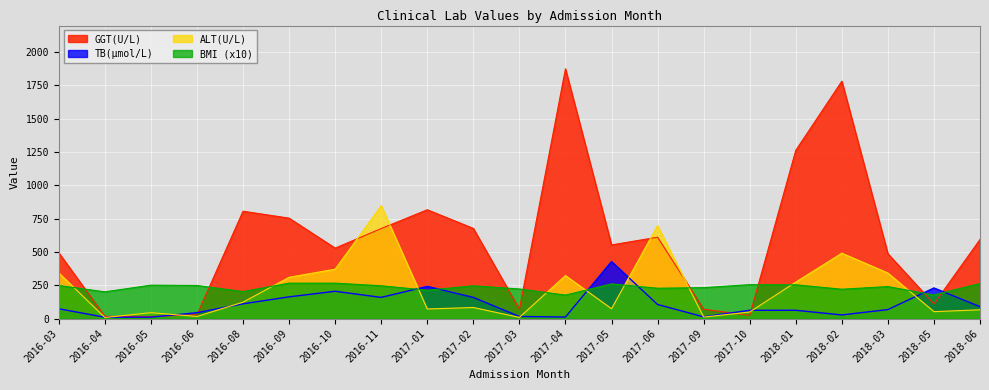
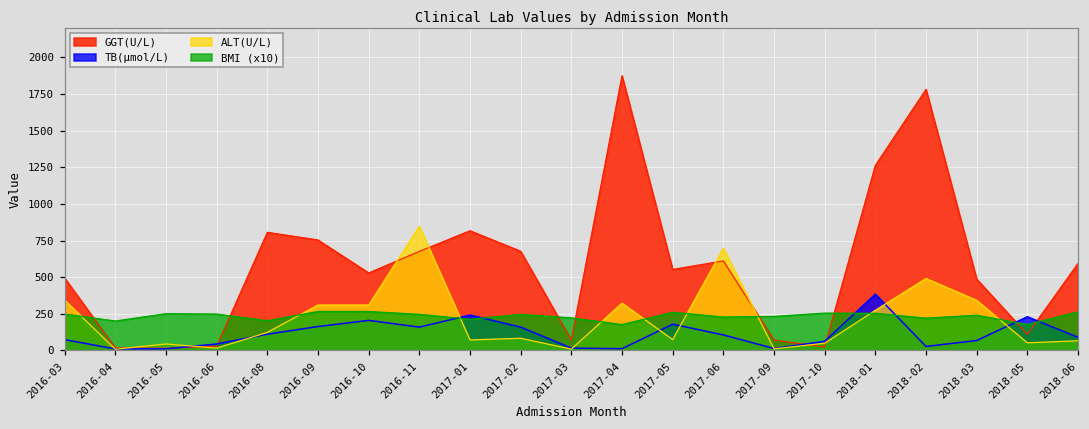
  {
    "GGT(U/L)": {
      "2016-03": 490,
      "2016-08": 810,
      "2016-09": 750,
      "2016-10": 530,
      "2016-11": 680,
      "2017-01": 820,
      "2017-02": 680,
      "2017-03": 70,
      "2017-04": 1880,
      "2017-05": 550,
      "2017-06": 610,
      "2017-09": 70,
      "2017-10": 20,
      "2018-01": 1260,
      "2018-02": 1780,
      "2018-03": 490,
      "2018-05": 110,
      "2018-06": 590
    },
    "TB(μmol/L)": {
      "2016-03": 70,
      "2016-09": 160,
      "2016-10": 210,
      "2016-11": 160,
      "2017-01": 240,
      "2017-02": 160,
      "2017-04": 10,
-     "2017-05": 430,
+     "2017-05": 180,
      "2017-06": 110,
-     "2018-01": 60,
+     "2018-01": 380,
      "2018-02": 30,
      "2018-03": 70,
      "2018-05": 230,
      "2018-06": 90
    },
    "ALT(U/L)": {
      "2016-03": 340,
      "2016-05": 40,
      "2016-09": 310,
-     "2016-10": 370,
+     "2016-10": 310,
      "2016-11": 850,
      "2017-01": 70,
      "2017-02": 80,
      "2017-04": 320,
      "2017-05": 70,
      "2017-06": 700,
      "2018-01": 270,
      "2018-02": 490,
      "2018-03": 340,
      "2018-05": 50,
      "2018-06": 70
    },
    "BMI (x10)": {
      "2016-03": 250,
      "2016-04": 200,
      "2016-05": 250,
      "2016-06": 250,
      "2016-08": 200,
      "2016-09": 270,
      "2016-10": 270,
      "2016-11": 250,
      "2017-01": 210,
      "2017-02": 250,
      "2017-03": 220,
      "2017-04": 180,
      "2017-05": 260,
      "2017-06": 230,
      "2017-09": 230,
      "2017-10": 250,
      "2018-01": 250,
      "2018-02": 220,
      "2018-03": 240,
      "2018-05": 180,
      "2018-06": 260
    }
  }
